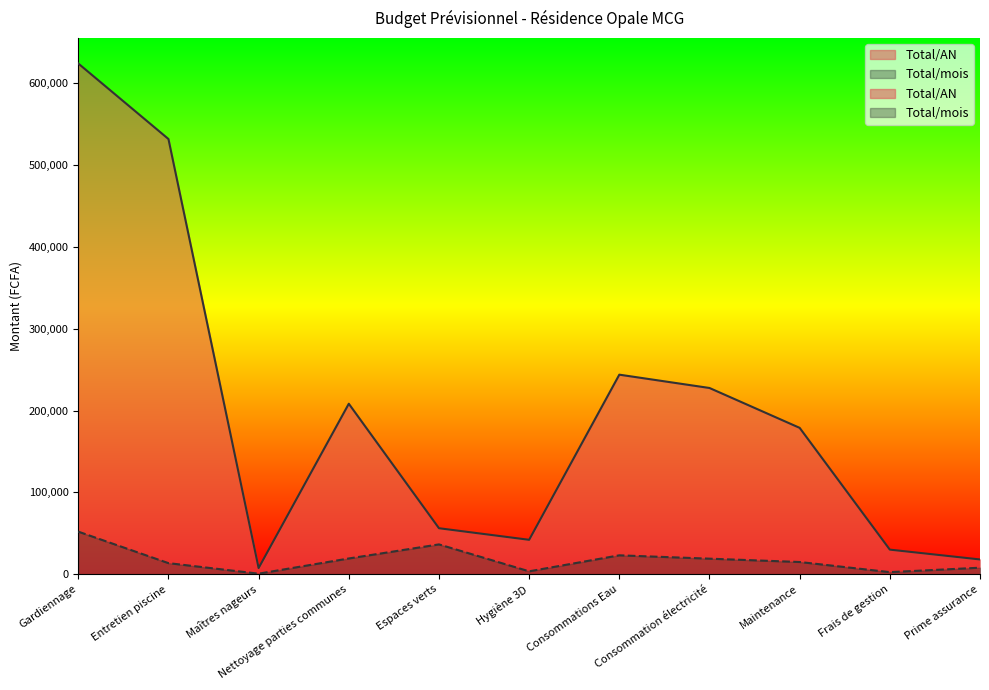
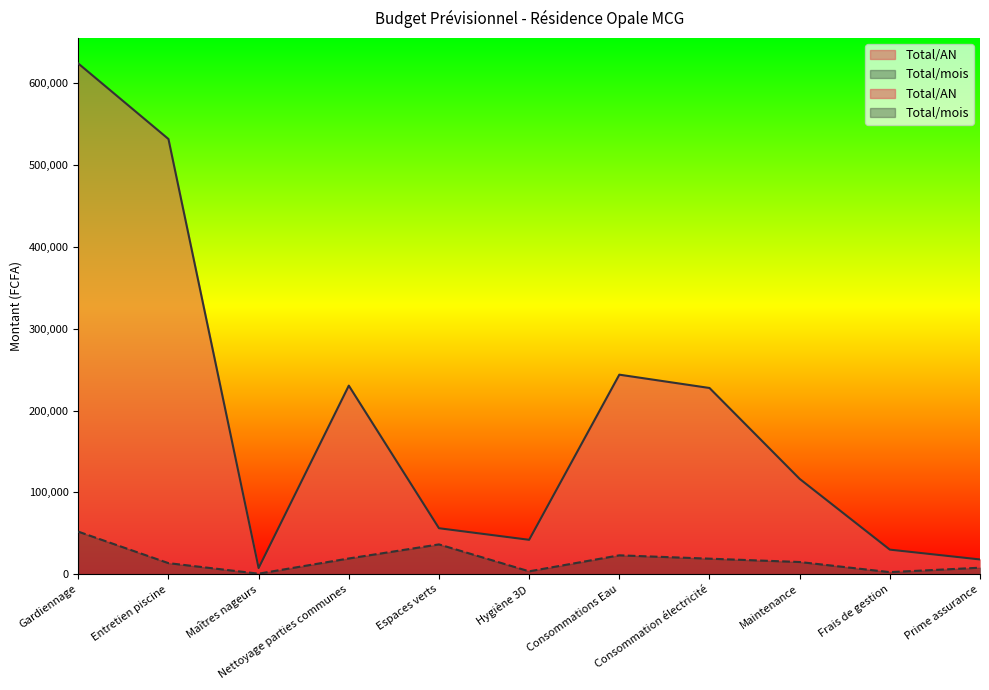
  {
    "Total/AN": {
      "Gardiennage": "620,000",
      "Entretien piscine": "530,000",
      "Maîtres nageurs": "10,000",
-     "Nettoyage parties communes": "210,000",
+     "Nettoyage parties communes": "230,000",
      "Espaces verts": "60,000",
      "Hygiène 3D": "40,000",
      "Consommations Eau": "240,000",
      "Consommation électricité": "230,000",
-     "Maintenance": "180,000",
+     "Maintenance": "120,000",
      "Frais de gestion": "30,000",
      "Prime assurance": "20,000"
    },
    "Total/mois": {
      "Gardiennage": "50,000",
      "Entretien piscine": "10,000",
      "Maîtres nageurs": "0",
      "Nettoyage parties communes": "20,000",
      "Espaces verts": "40,000",
      "Hygiène 3D": "0",
      "Consommations Eau": "20,000",
      "Consommation électricité": "20,000",
      "Maintenance": "10,000",
      "Frais de gestion": "0",
      "Prime assurance": "10,000"
    }
  }
